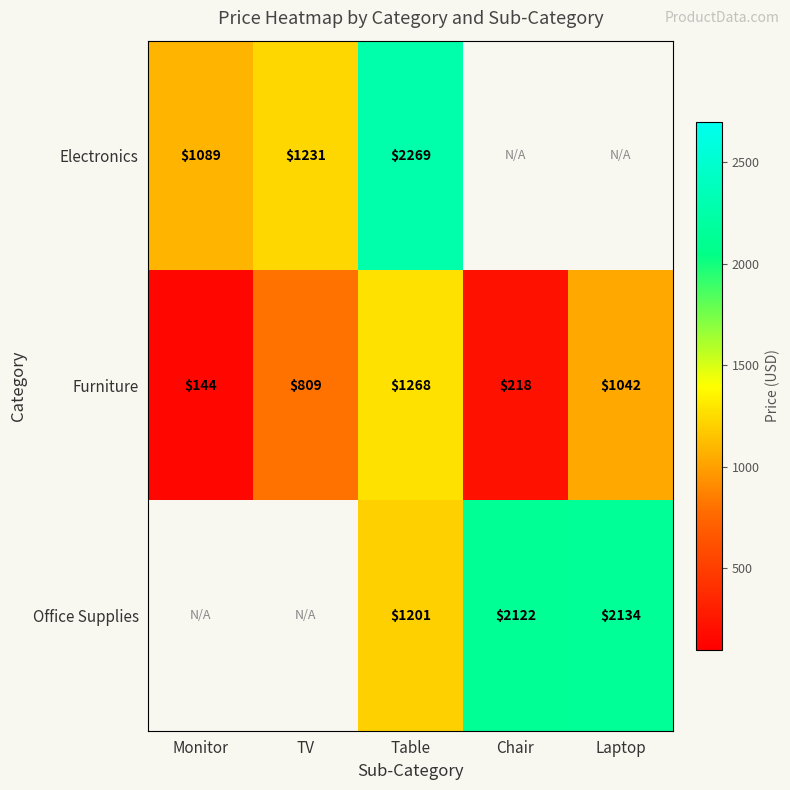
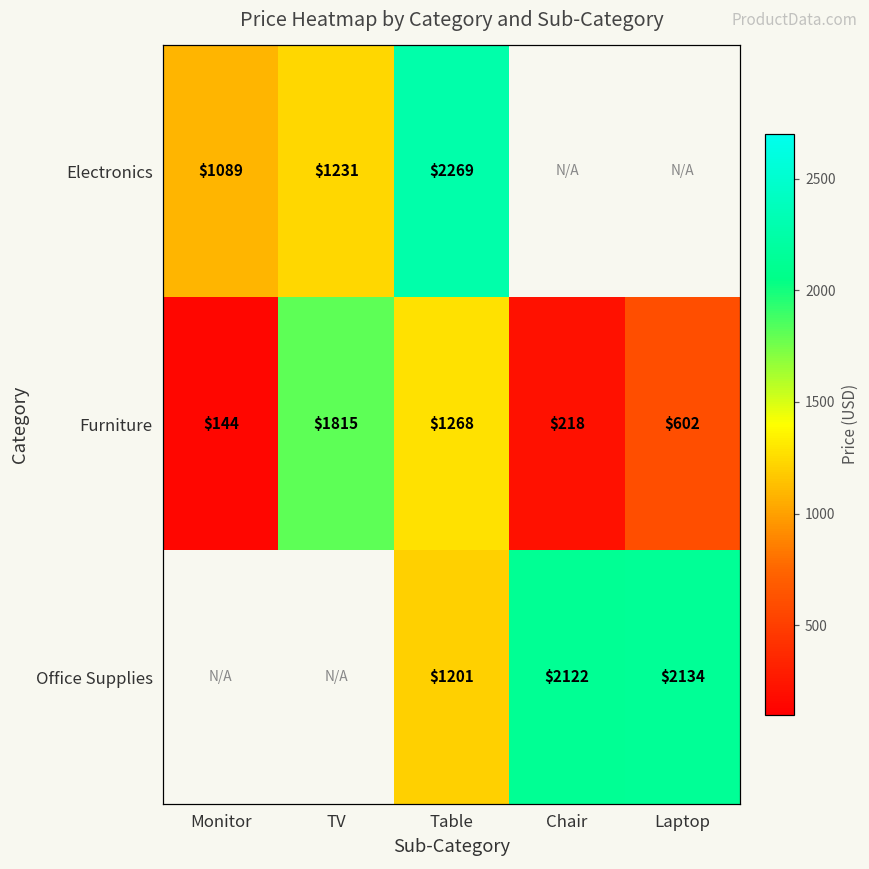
  {
    "Electronics": {
      "Monitor": "$1089",
      "TV": "$1231",
      "Table": "$2269"
    },
    "Furniture": {
      "Monitor": "$144",
-     "TV": "$809",
+     "TV": "$1815",
      "Table": "$1268",
      "Chair": "$218",
-     "Laptop": "$1042"
+     "Laptop": "$602"
    },
    "Office Supplies": {
      "Table": "$1201",
      "Chair": "$2122",
      "Laptop": "$2134"
    }
  }
